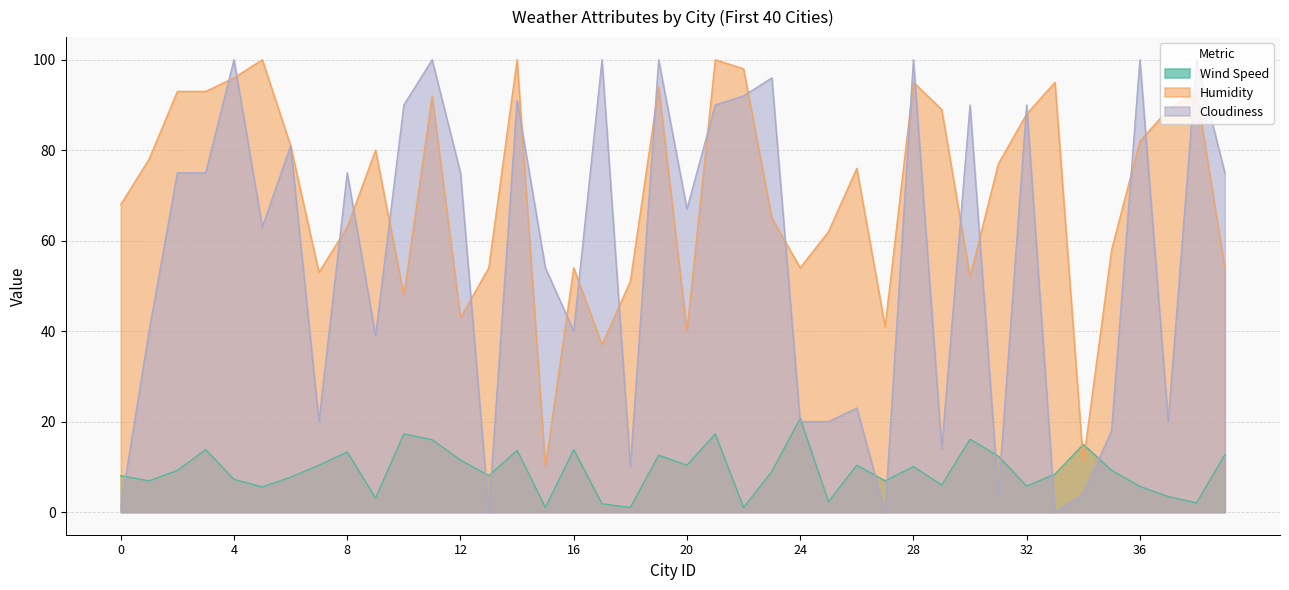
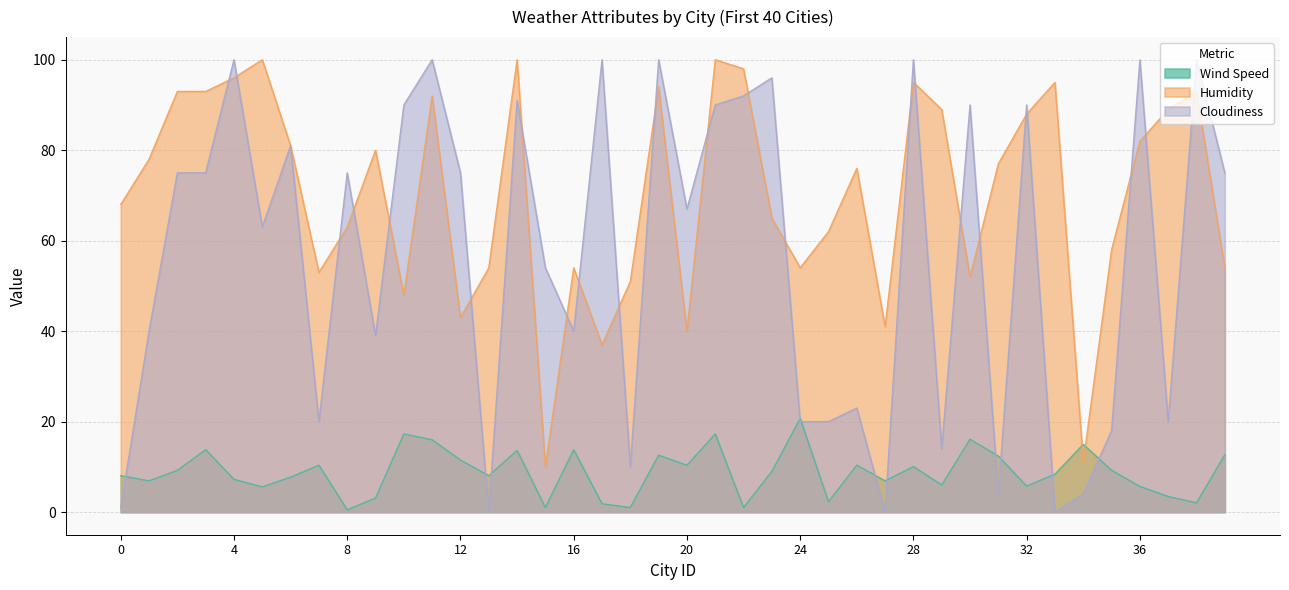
  {
    "Wind Speed": {
      "0": 8,
      "4": 7,
-     "8": 13,
+     "8": 0,
      "12": 12,
      "16": 14,
      "20": 10,
      "24": 21,
      "28": 10,
      "32": 6,
      "36": 6
    },
    "Humidity": {
      "0": 68,
      "4": 96,
      "8": 63,
      "12": 43,
      "16": 54,
      "20": 40,
      "24": 54,
      "28": 95,
      "32": 88,
      "36": 82
    },
    "Cloudiness": {
      "0": 1,
      "4": 100,
      "8": 75,
      "12": 75,
      "16": 40,
      "20": 67,
      "24": 20,
      "28": 100,
      "32": 90,
      "36": 100
    }
  }
